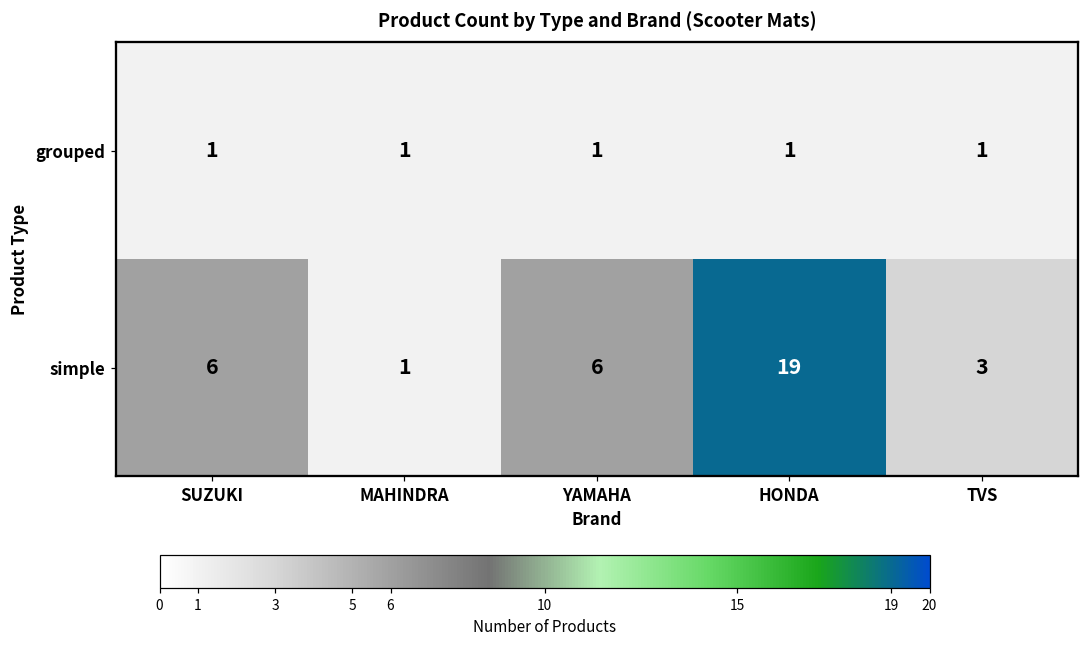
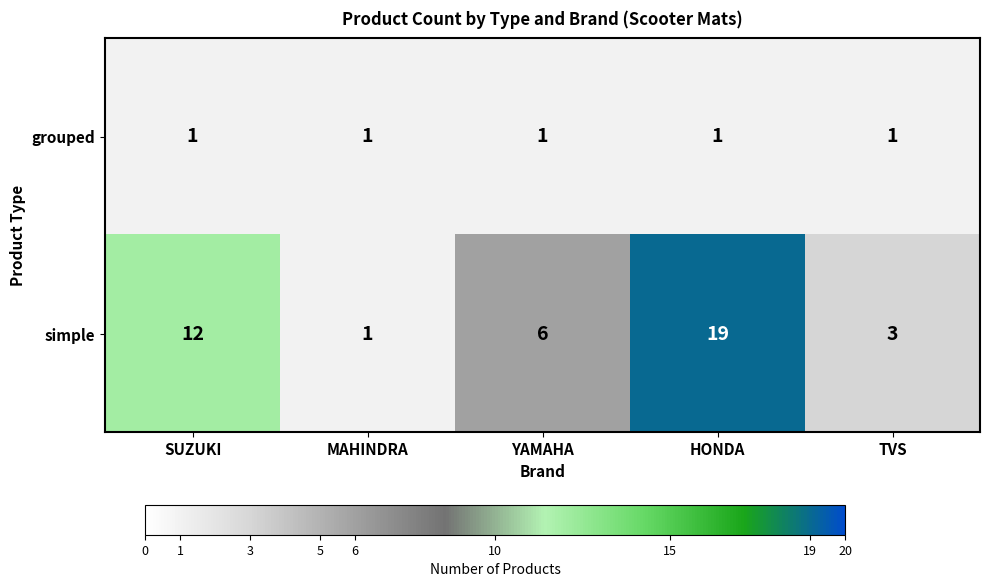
  {
    "grouped": {
      "SUZUKI": 1,
      "MAHINDRA": 1,
      "YAMAHA": 1,
      "HONDA": 1,
      "TVS": 1
    },
    "simple": {
-     "SUZUKI": 6,
+     "SUZUKI": 12,
      "MAHINDRA": 1,
      "YAMAHA": 6,
      "HONDA": 19,
      "TVS": 3
    }
  }
